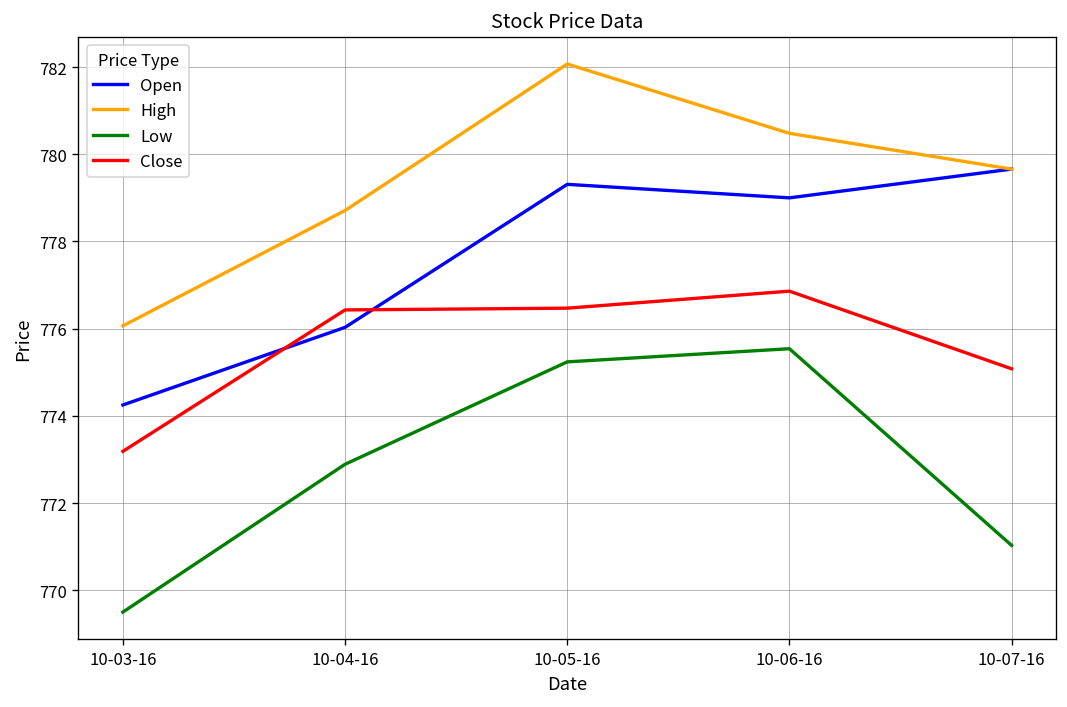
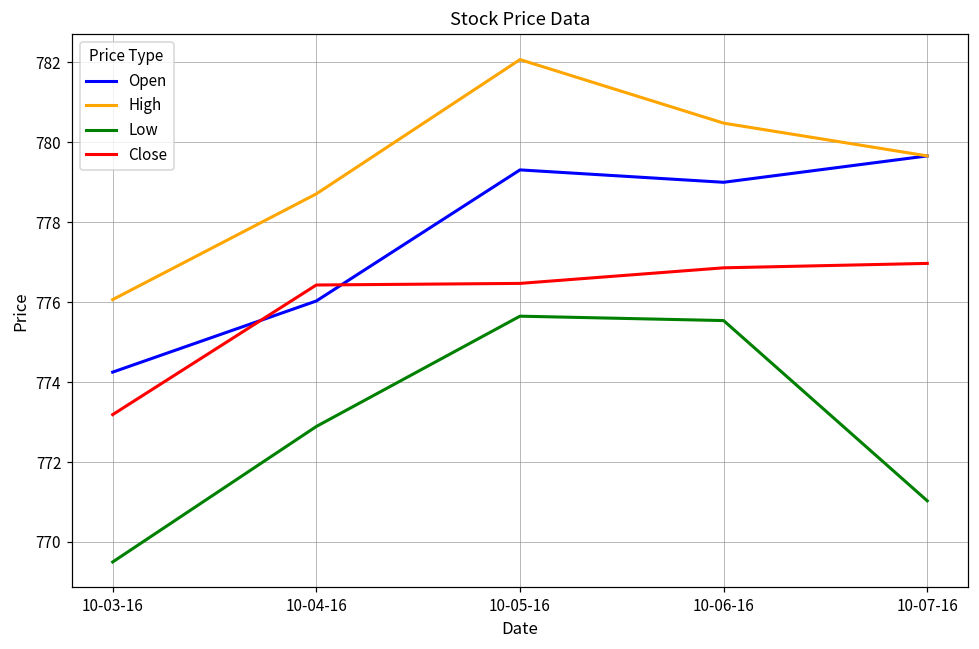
  {
    "Open": {
      "10-03-16": 774.3,
      "10-04-16": 776.0,
      "10-05-16": 779.3,
      "10-06-16": 779.0
    },
    "High": {
      "10-03-16": 776.1,
      "10-04-16": 778.7,
      "10-05-16": 782.1,
      "10-06-16": 780.5
    },
    "Low": {
      "10-03-16": 769.5,
      "10-04-16": 772.9,
-     "10-05-16": 775.2,
+     "10-05-16": 775.7,
      "10-06-16": 775.5,
      "10-07-16": 771.0
    },
    "Close": {
      "10-03-16": 773.2,
      "10-04-16": 776.4,
      "10-05-16": 776.5,
      "10-06-16": 776.9,
-     "10-07-16": 775.1
+     "10-07-16": 777.0
    }
  }
